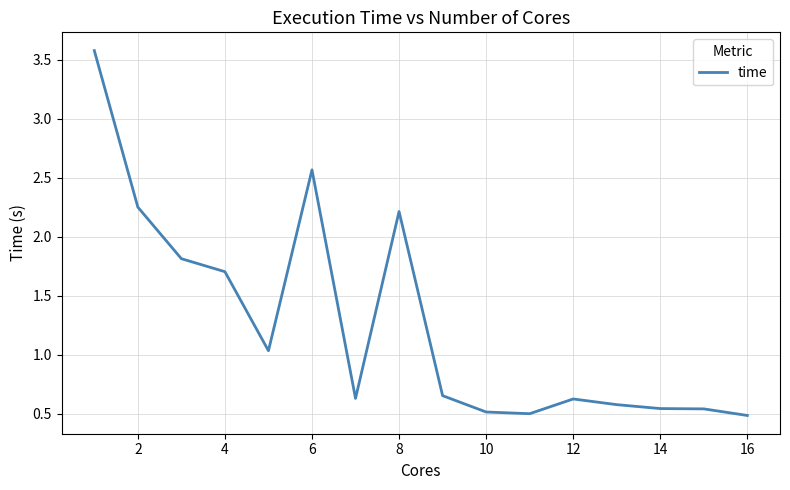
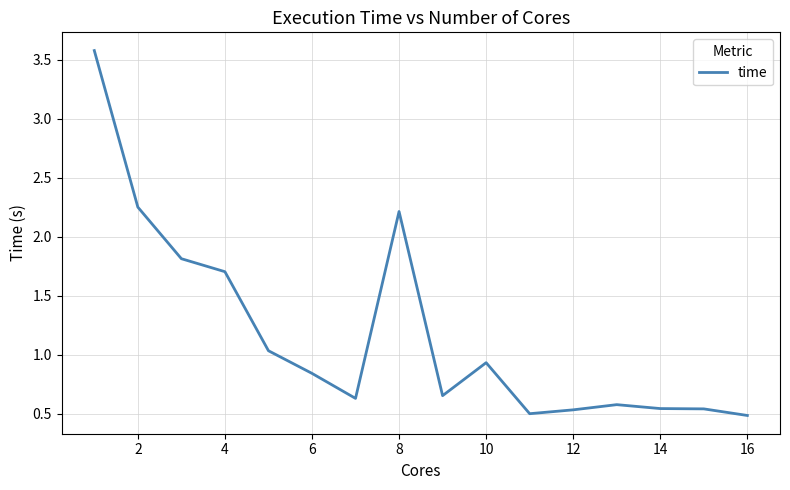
  {
    "2": 2.25,
    "4": 1.70,
-   "6": 2.57,
+   "6": 0.84,
    "8": 2.21,
-   "10": 0.51,
-   "12": 0.63,
+   "10": 0.93,
+   "12": 0.53,
    "14": 0.54,
    "16": 0.49
  }
